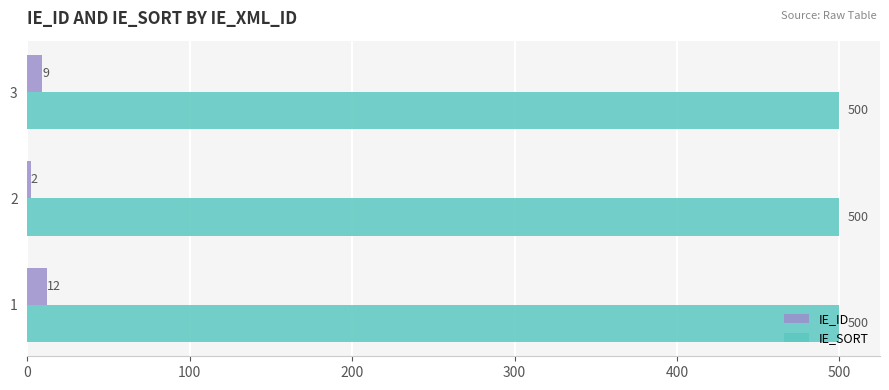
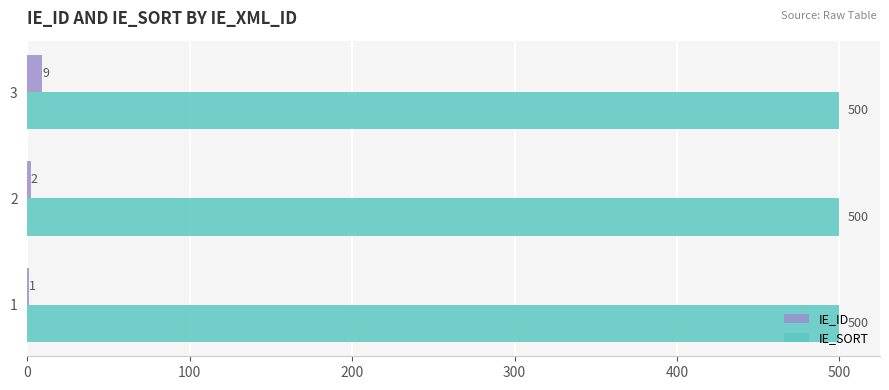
  {
    "IE_ID": {
      "3": 9,
      "2": 2,
-     "1": 12
+     "1": 1
    },
    "IE_SORT": {
      "3": 500,
      "2": 500,
      "1": 500
    }
  }
